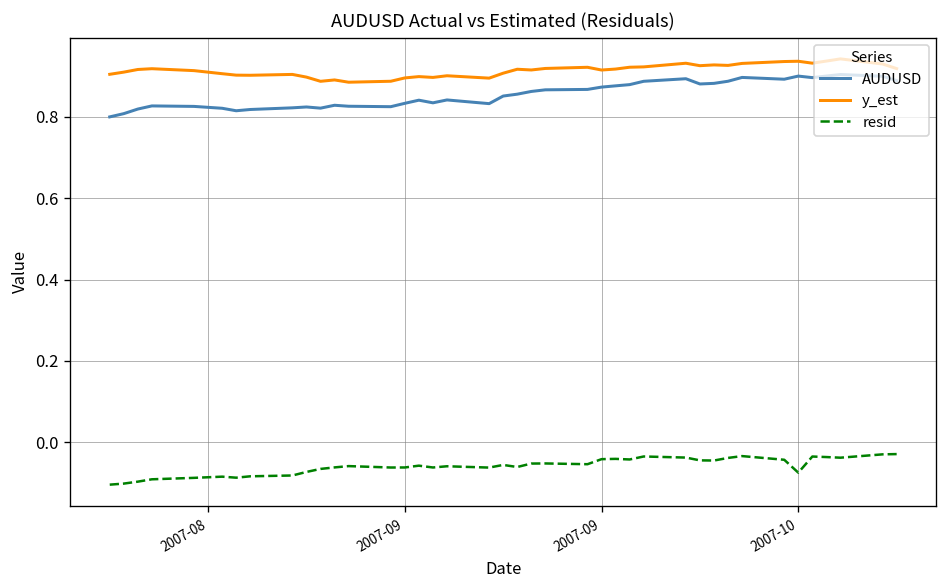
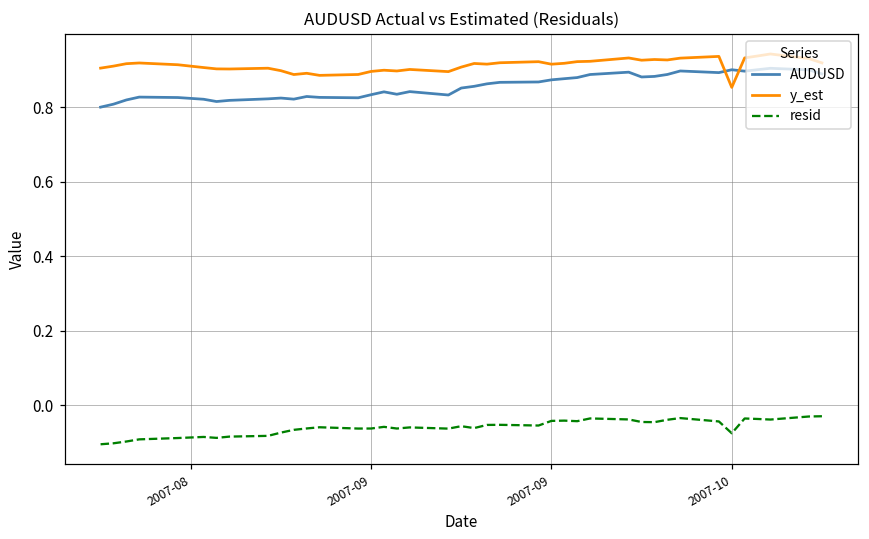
  {
    "AUDUSD": {
      "2007-10": 0.90
    },
    "y_est": {
-     "2007-10": 0.94
+     "2007-10": 0.85
    },
    "resid": {
      "2007-10": -0.08
    }
  }
